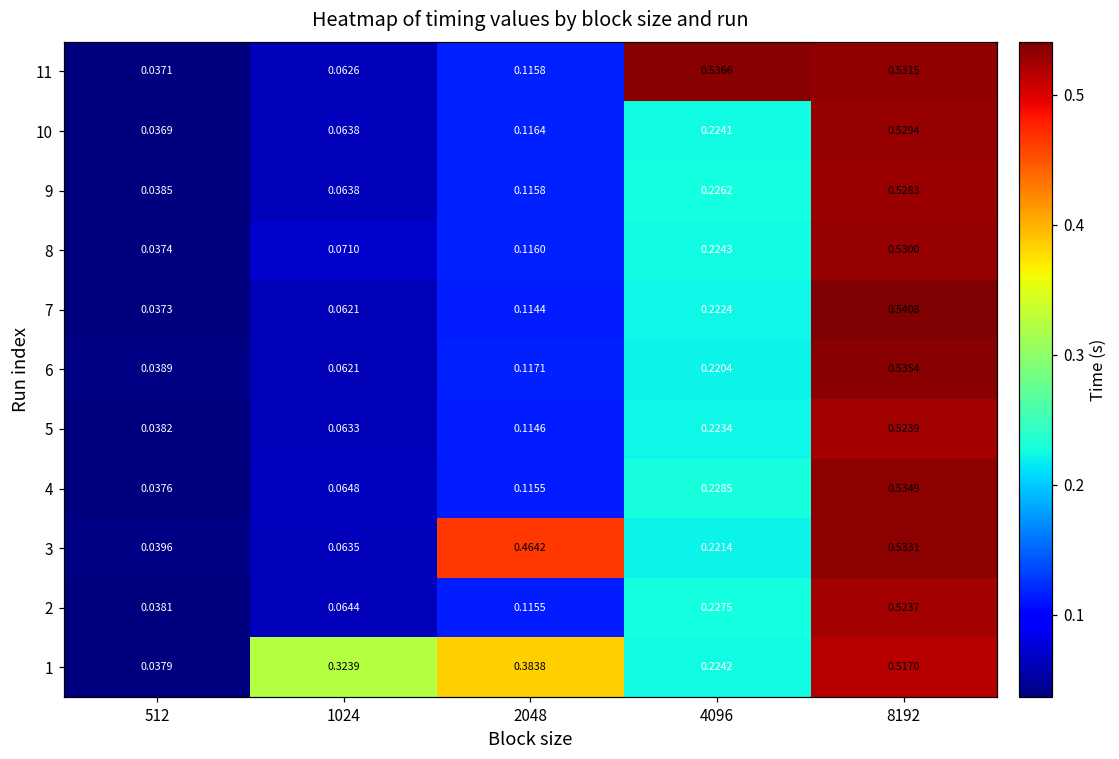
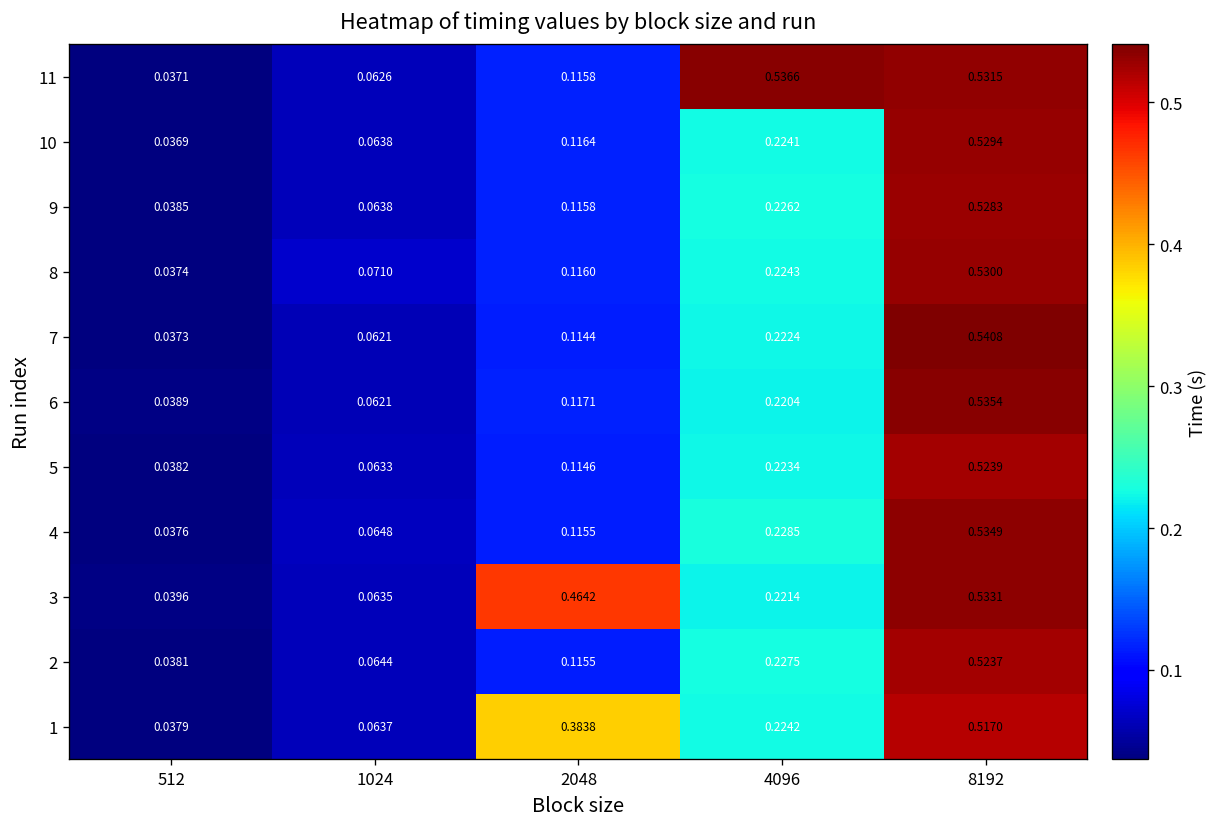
  {
    "11": {
      "512": 0.0371,
      "1024": 0.0626,
      "2048": 0.1158,
      "4096": 0.5366,
      "8192": 0.5315
    },
    "10": {
      "512": 0.0369,
      "1024": 0.0638,
      "2048": 0.1164,
      "4096": 0.2241,
      "8192": 0.5294
    },
    "9": {
      "512": 0.0385,
      "1024": 0.0638,
      "2048": 0.1158,
      "4096": 0.2262,
      "8192": 0.5283
    },
    "8": {
      "512": 0.0374,
      "1024": 0.0710,
      "2048": 0.1160,
      "4096": 0.2243,
      "8192": 0.5300
    },
    "7": {
      "512": 0.0373,
      "1024": 0.0621,
      "2048": 0.1144,
      "4096": 0.2224,
      "8192": 0.5408
    },
    "6": {
      "512": 0.0389,
      "1024": 0.0621,
      "2048": 0.1171,
      "4096": 0.2204,
      "8192": 0.5354
    },
    "5": {
      "512": 0.0382,
      "1024": 0.0633,
      "2048": 0.1146,
      "4096": 0.2234,
      "8192": 0.5239
    },
    "4": {
      "512": 0.0376,
      "1024": 0.0648,
      "2048": 0.1155,
      "4096": 0.2285,
      "8192": 0.5349
    },
    "3": {
      "512": 0.0396,
      "1024": 0.0635,
      "2048": 0.4642,
      "4096": 0.2214,
      "8192": 0.5331
    },
    "2": {
      "512": 0.0381,
      "1024": 0.0644,
      "2048": 0.1155,
      "4096": 0.2275,
      "8192": 0.5237
    },
    "1": {
      "512": 0.0379,
-     "1024": 0.3239,
+     "1024": 0.0637,
      "2048": 0.3838,
      "4096": 0.2242,
      "8192": 0.5170
    }
  }
